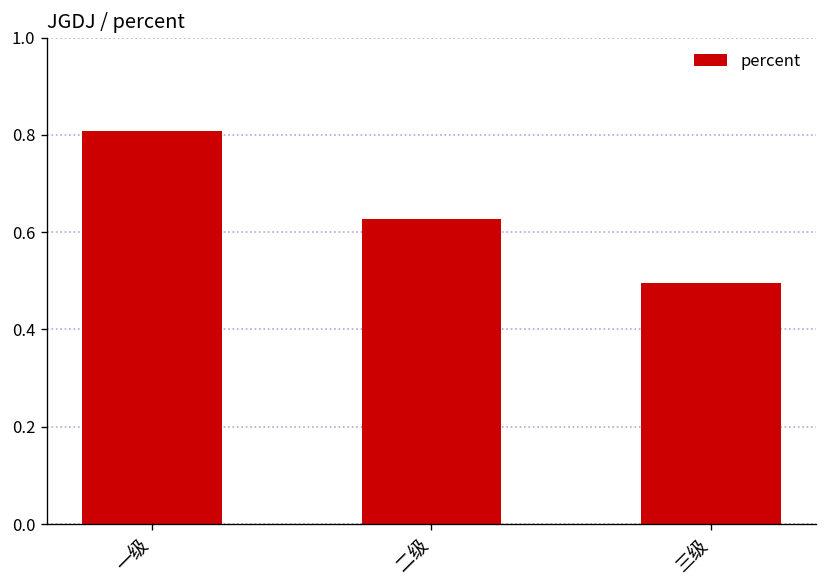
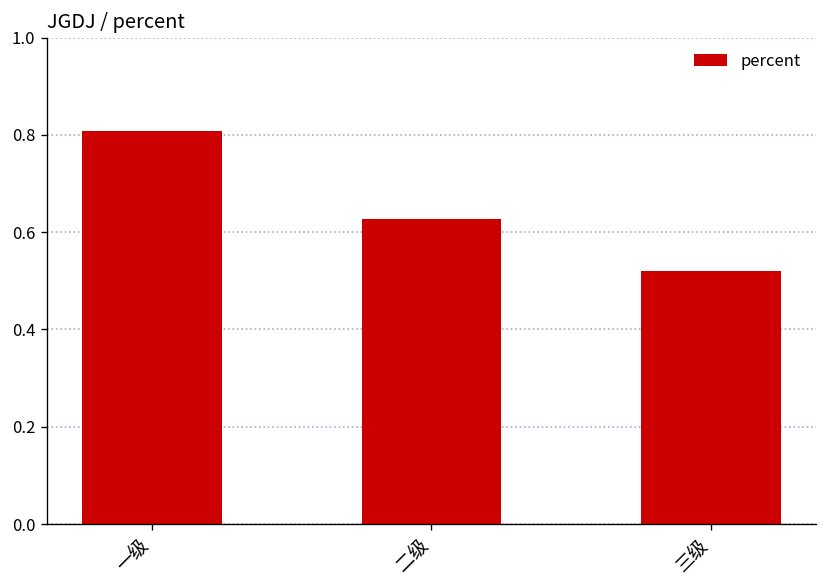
  {
    "一级": 0.81,
    "二级": 0.63,
-   "三级": 0.50
+   "三级": 0.52
  }
